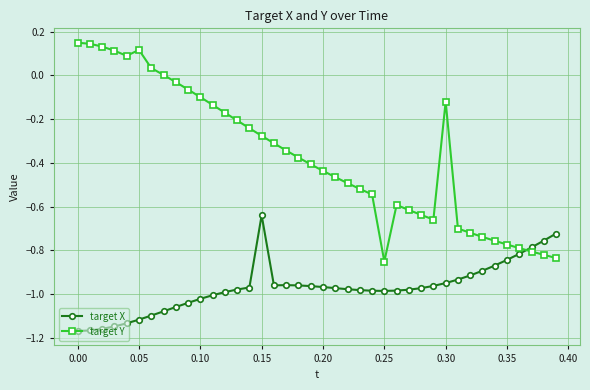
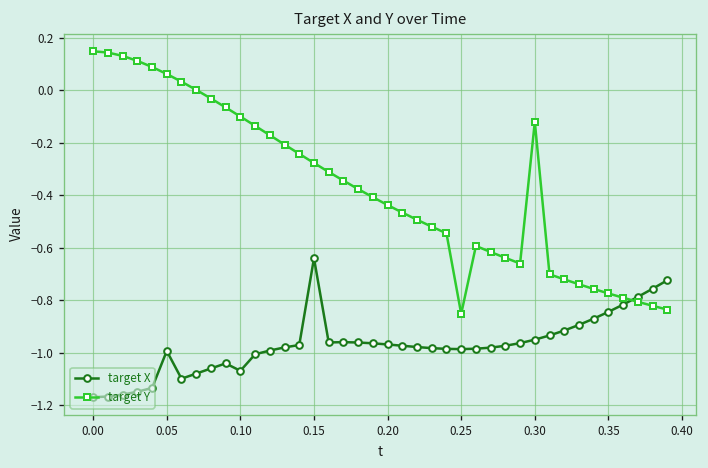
  {
    "target X": {
-     "0.05": -1.12,
-     "0.10": -1.02,
+     "0.05": -0.99,
+     "0.10": -1.07,
      "0.15": -0.64,
      "0.20": -0.97,
      "0.25": -0.99,
      "0.30": -0.95,
      "0.35": -0.84
    },
    "target Y": {
      "0.00": 0.15,
-     "0.05": 0.12,
+     "0.05": 0.06,
      "0.10": -0.10,
      "0.15": -0.28,
      "0.20": -0.44,
      "0.25": -0.85,
      "0.30": -0.12,
      "0.35": -0.77
    }
  }
